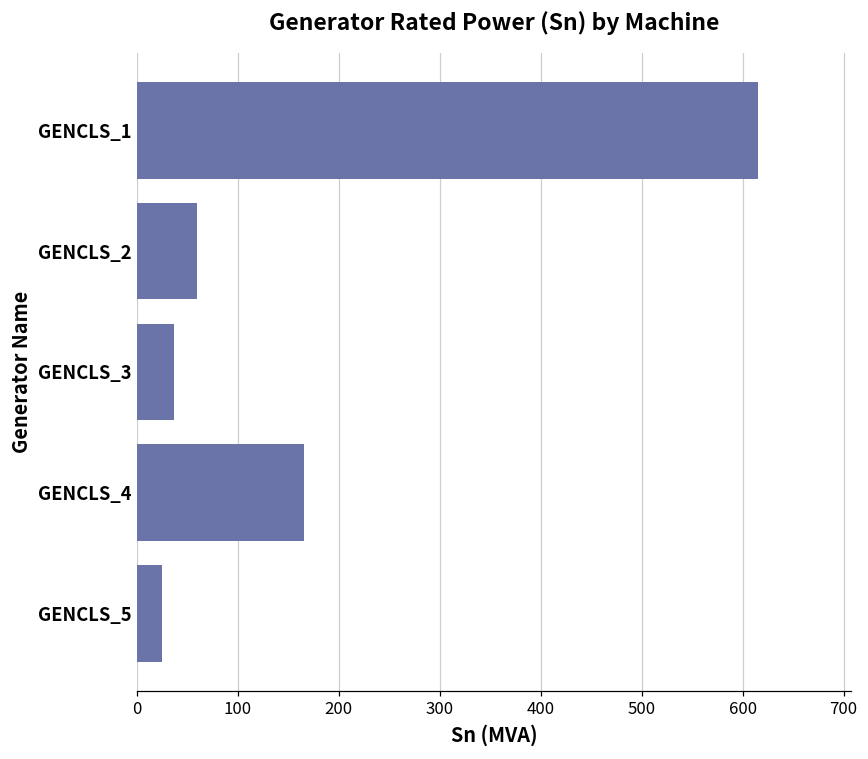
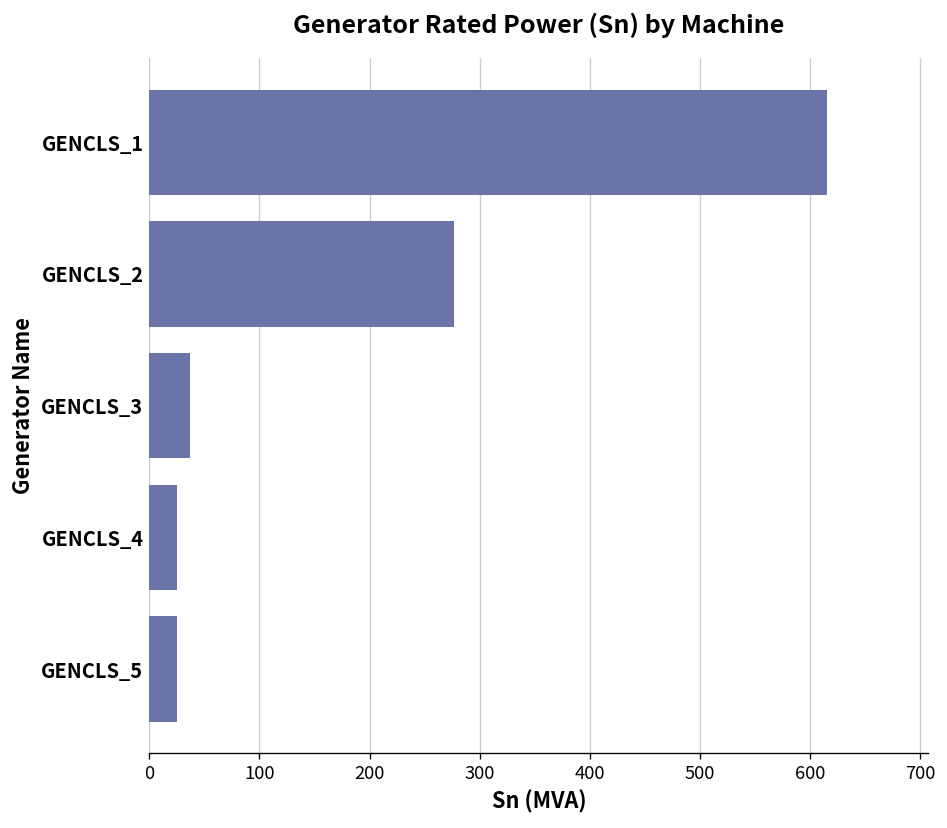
  {
    "GENCLS_1": 620,
-   "GENCLS_2": 60,
+   "GENCLS_2": 280,
    "GENCLS_3": 40,
-   "GENCLS_4": 170,
+   "GENCLS_4": 30,
    "GENCLS_5": 30
  }
